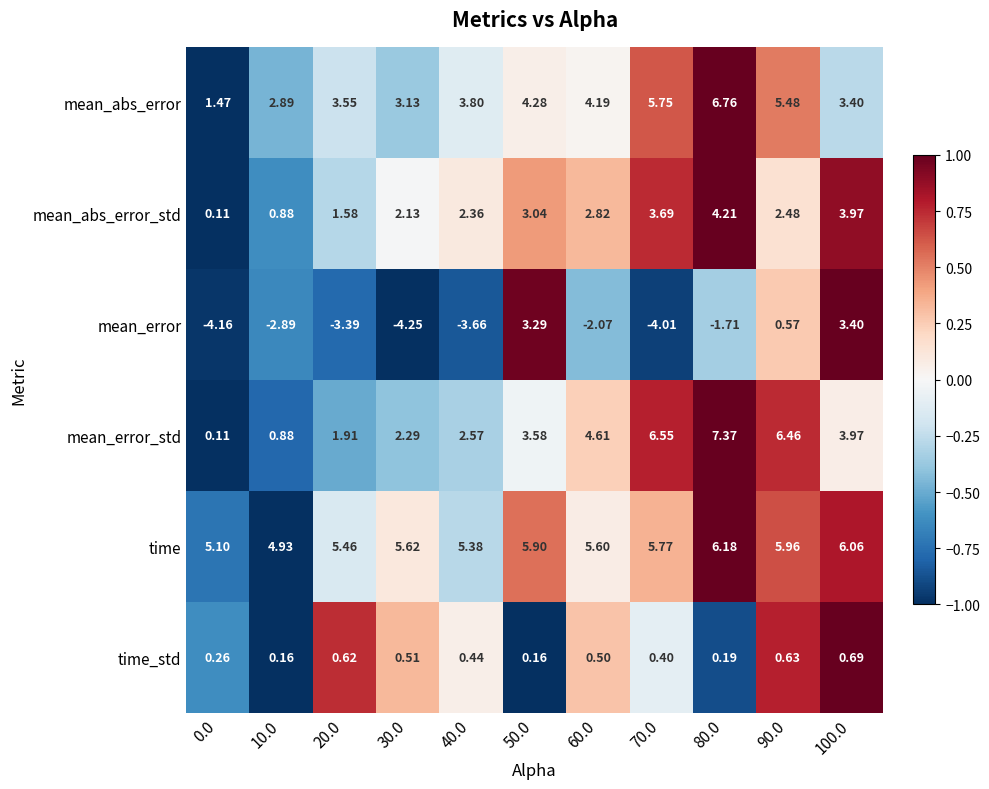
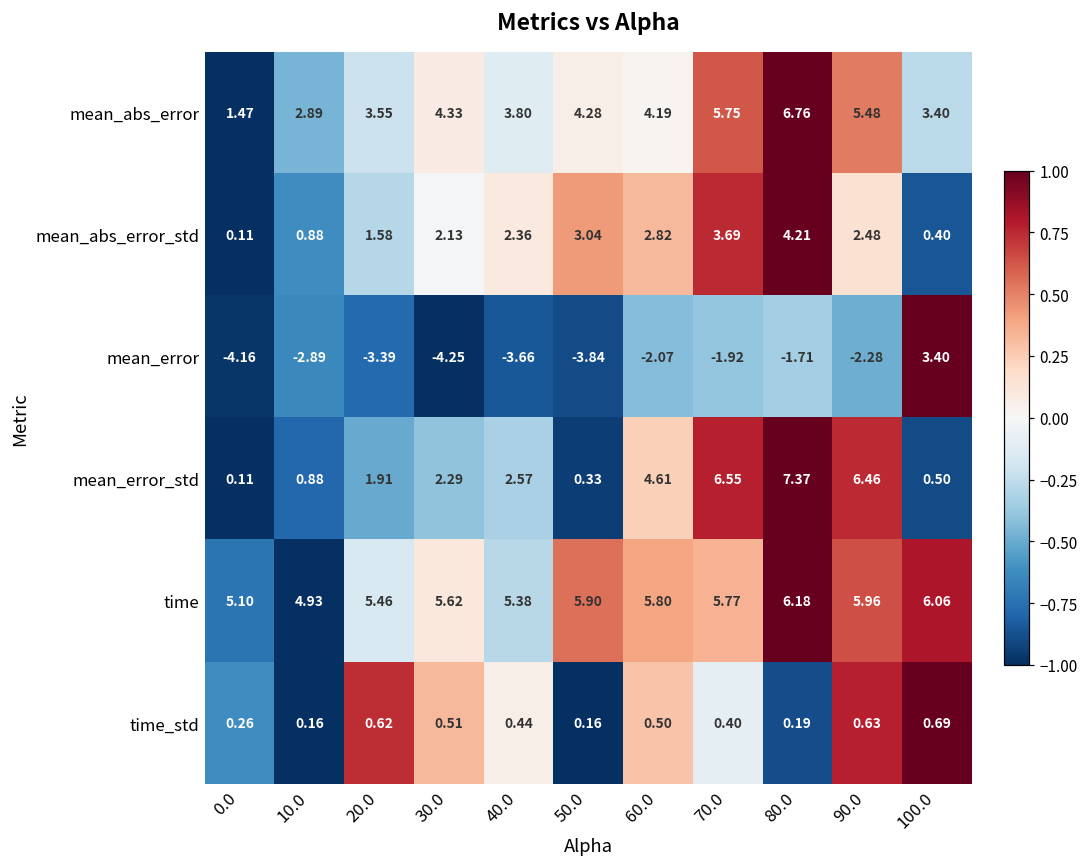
  {
    "mean_abs_error": {
      "0.0": 1.47,
      "10.0": 2.89,
      "20.0": 3.55,
-     "30.0": 3.13,
+     "30.0": 4.33,
      "40.0": 3.80,
      "50.0": 4.28,
      "60.0": 4.19,
      "70.0": 5.75,
      "80.0": 6.76,
      "90.0": 5.48,
      "100.0": 3.40
    },
    "mean_abs_error_std": {
      "0.0": 0.11,
      "10.0": 0.88,
      "20.0": 1.58,
      "30.0": 2.13,
      "40.0": 2.36,
      "50.0": 3.04,
      "60.0": 2.82,
      "70.0": 3.69,
      "80.0": 4.21,
      "90.0": 2.48,
-     "100.0": 3.97
+     "100.0": 0.40
    },
    "mean_error": {
      "0.0": -4.16,
      "10.0": -2.89,
      "20.0": -3.39,
      "30.0": -4.25,
      "40.0": -3.66,
-     "50.0": 3.29,
+     "50.0": -3.84,
      "60.0": -2.07,
-     "70.0": -4.01,
+     "70.0": -1.92,
      "80.0": -1.71,
-     "90.0": 0.57,
+     "90.0": -2.28,
      "100.0": 3.40
    },
    "mean_error_std": {
      "0.0": 0.11,
      "10.0": 0.88,
      "20.0": 1.91,
      "30.0": 2.29,
      "40.0": 2.57,
-     "50.0": 3.58,
+     "50.0": 0.33,
      "60.0": 4.61,
      "70.0": 6.55,
      "80.0": 7.37,
      "90.0": 6.46,
-     "100.0": 3.97
+     "100.0": 0.50
    },
    "time": {
      "0.0": 5.10,
      "10.0": 4.93,
      "20.0": 5.46,
      "30.0": 5.62,
      "40.0": 5.38,
      "50.0": 5.90,
-     "60.0": 5.60,
+     "60.0": 5.80,
      "70.0": 5.77,
      "80.0": 6.18,
      "90.0": 5.96,
      "100.0": 6.06
    },
    "time_std": {
      "0.0": 0.26,
      "10.0": 0.16,
      "20.0": 0.62,
      "30.0": 0.51,
      "40.0": 0.44,
      "50.0": 0.16,
      "60.0": 0.50,
      "70.0": 0.40,
      "80.0": 0.19,
      "90.0": 0.63,
      "100.0": 0.69
    }
  }
